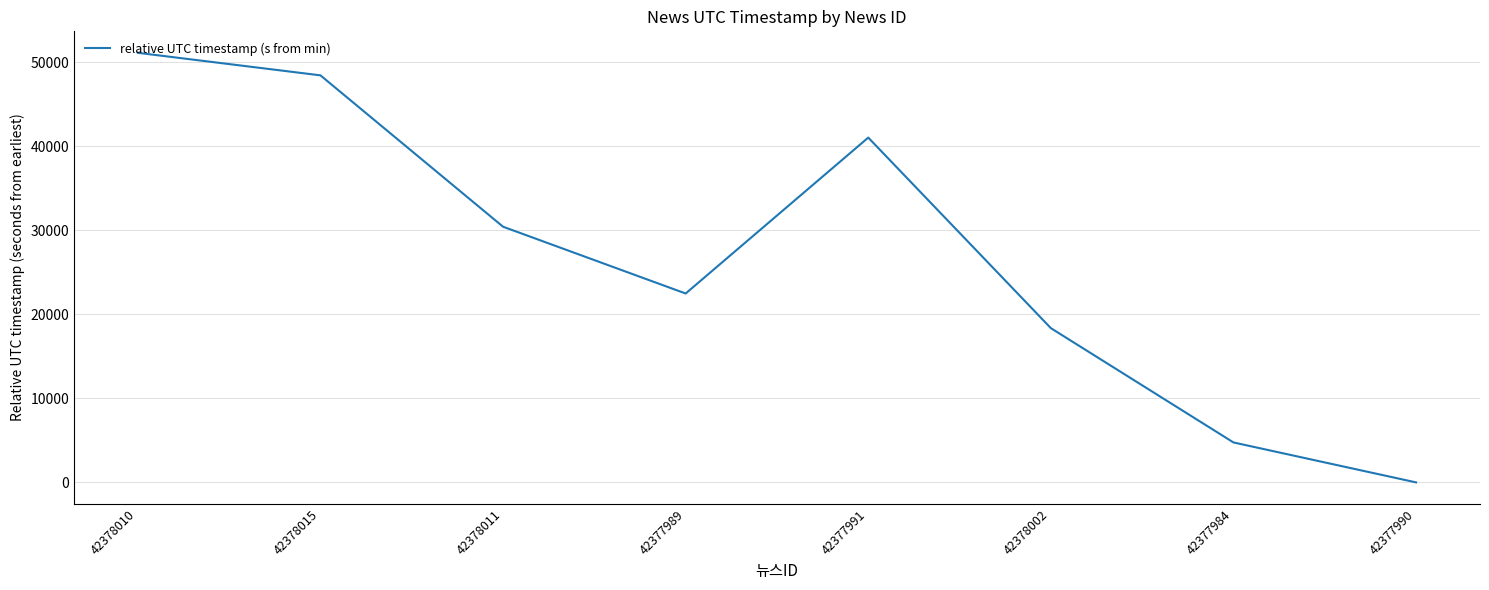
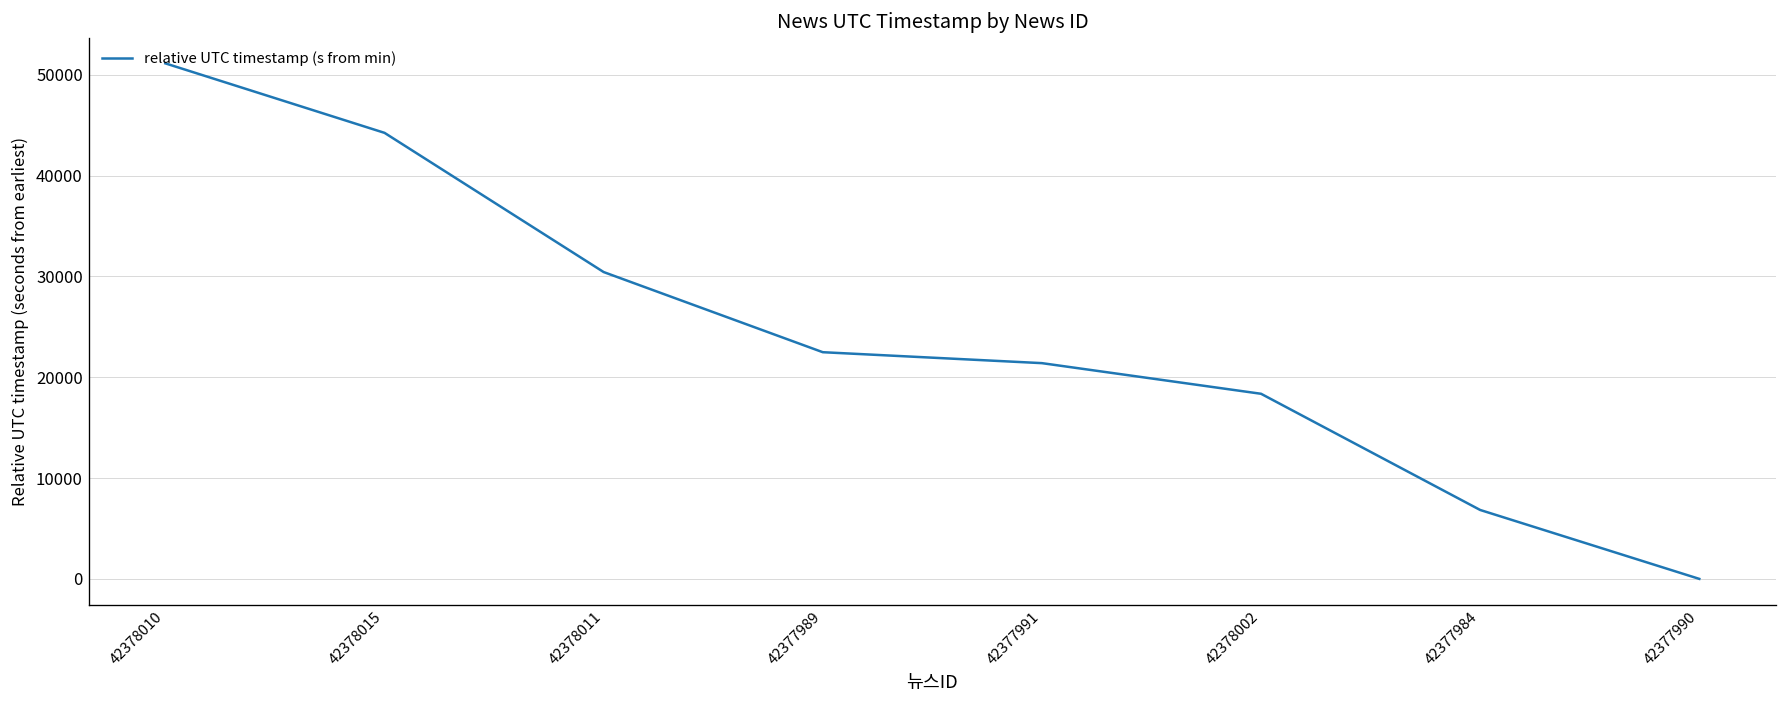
  {
    "42378010": 51000,
-   "42378015": 48000,
+   "42378015": 44000,
    "42378011": 30000,
    "42377989": 22000,
-   "42377991": 41000,
+   "42377991": 21000,
    "42378002": 18000,
-   "42377984": 5000,
+   "42377984": 7000,
    "42377990": 0
  }
